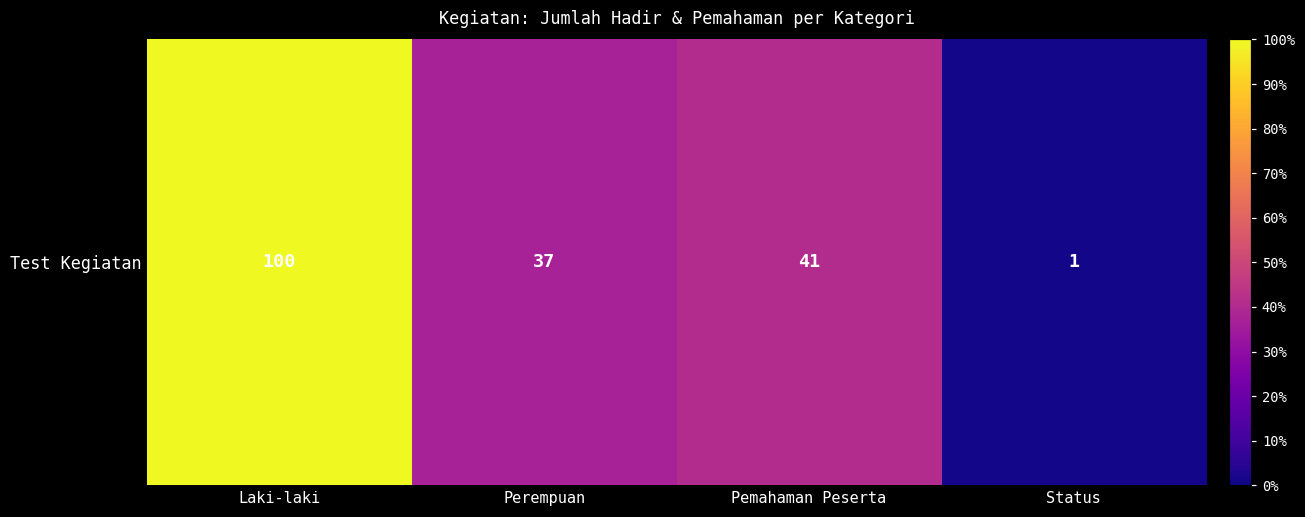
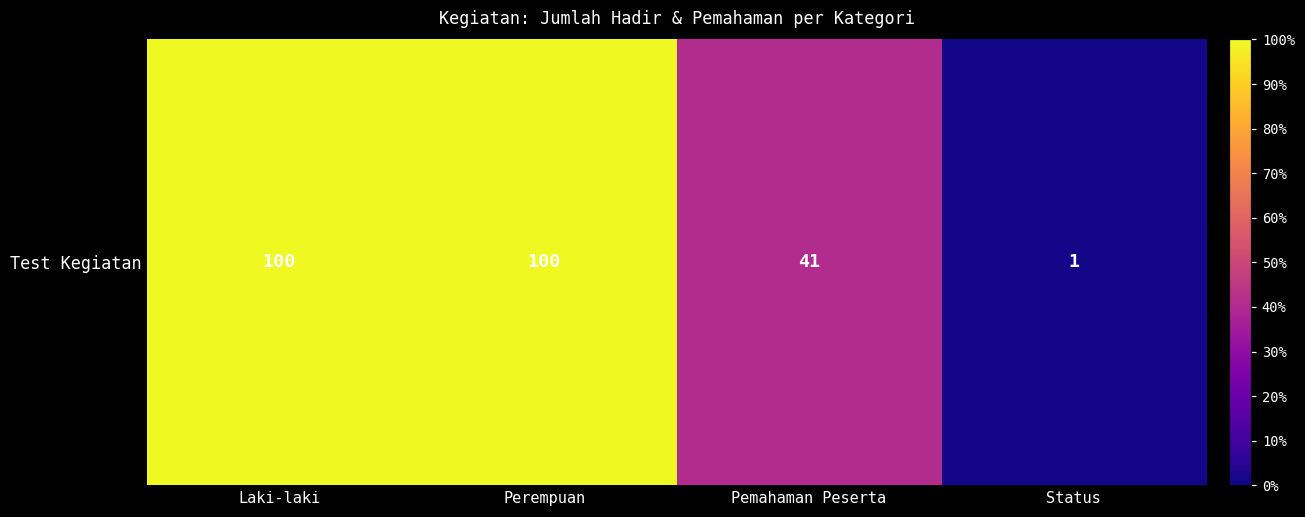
  {
    "Test Kegiatan": {
      "Laki-laki": 100,
-     "Perempuan": 37,
+     "Perempuan": 100,
      "Pemahaman Peserta": 41,
      "Status": 1
    }
  }
